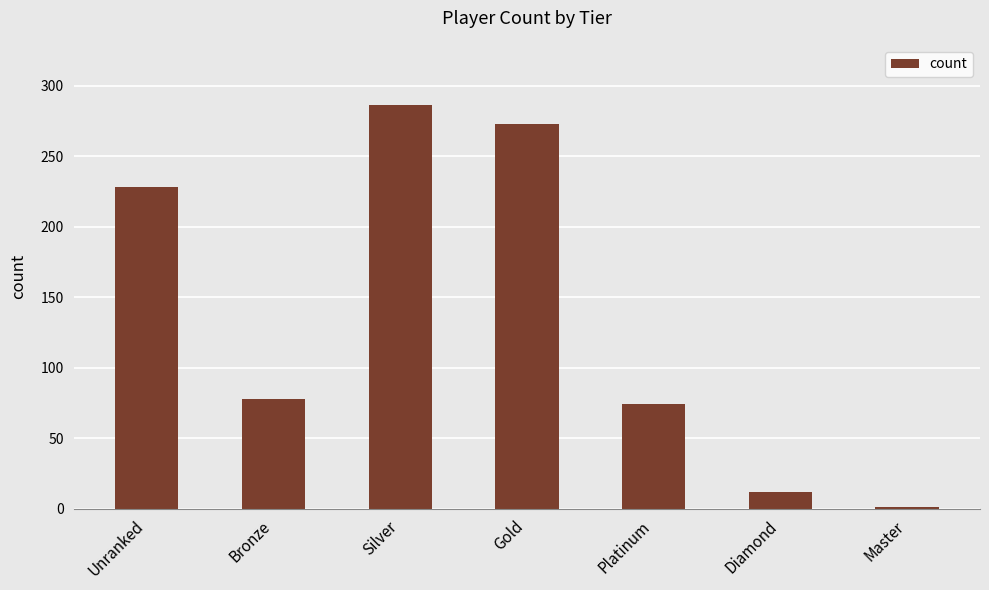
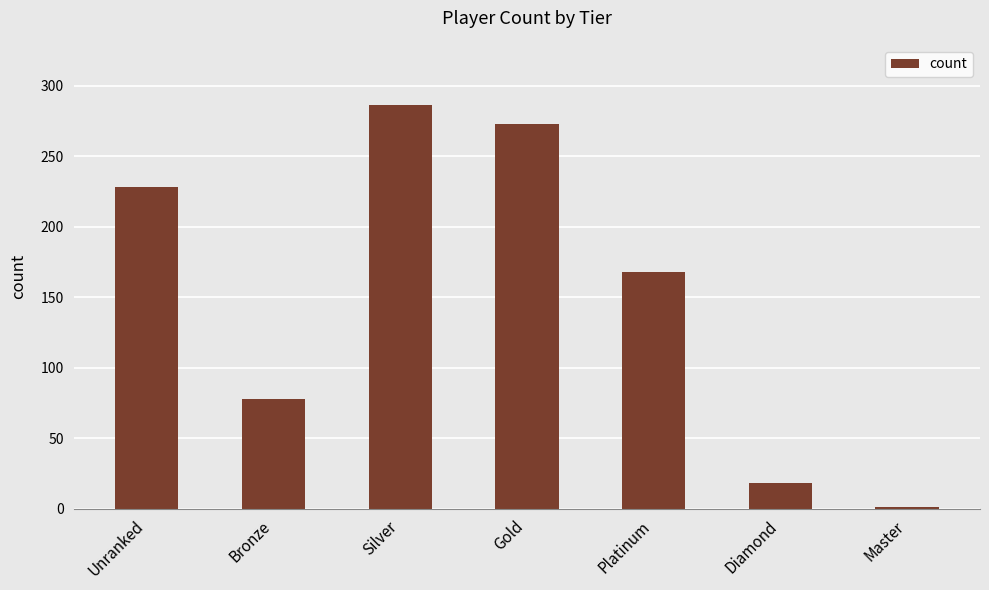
  {
    "Unranked": 228,
    "Bronze": 78,
    "Silver": 286,
    "Gold": 273,
-   "Platinum": 74,
-   "Diamond": 12
+   "Platinum": 168,
+   "Diamond": 18
  }
